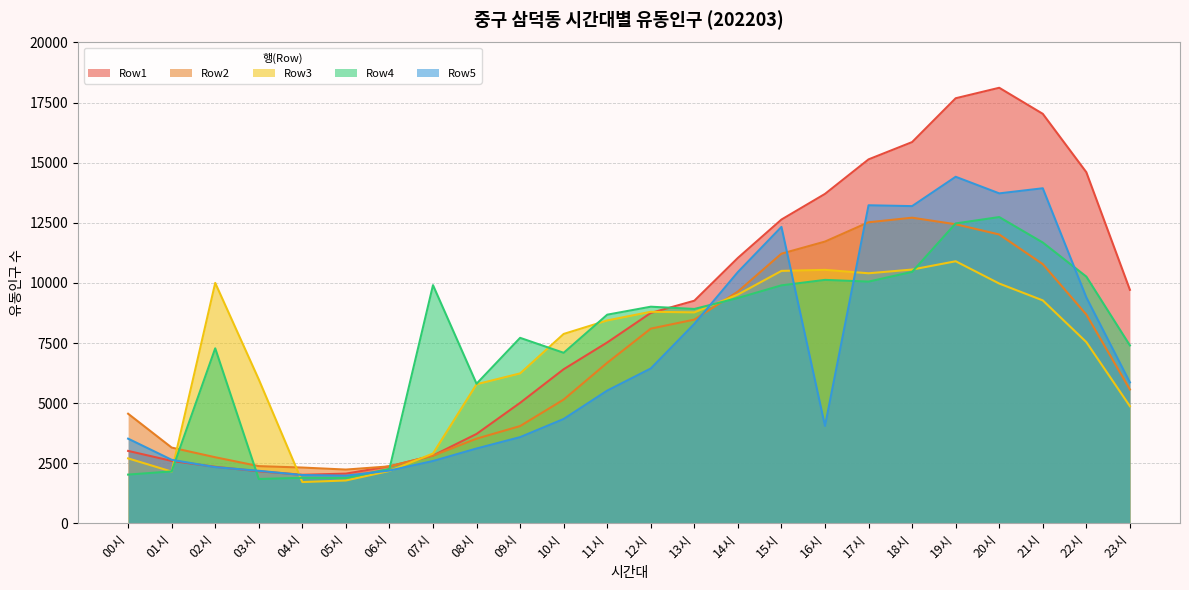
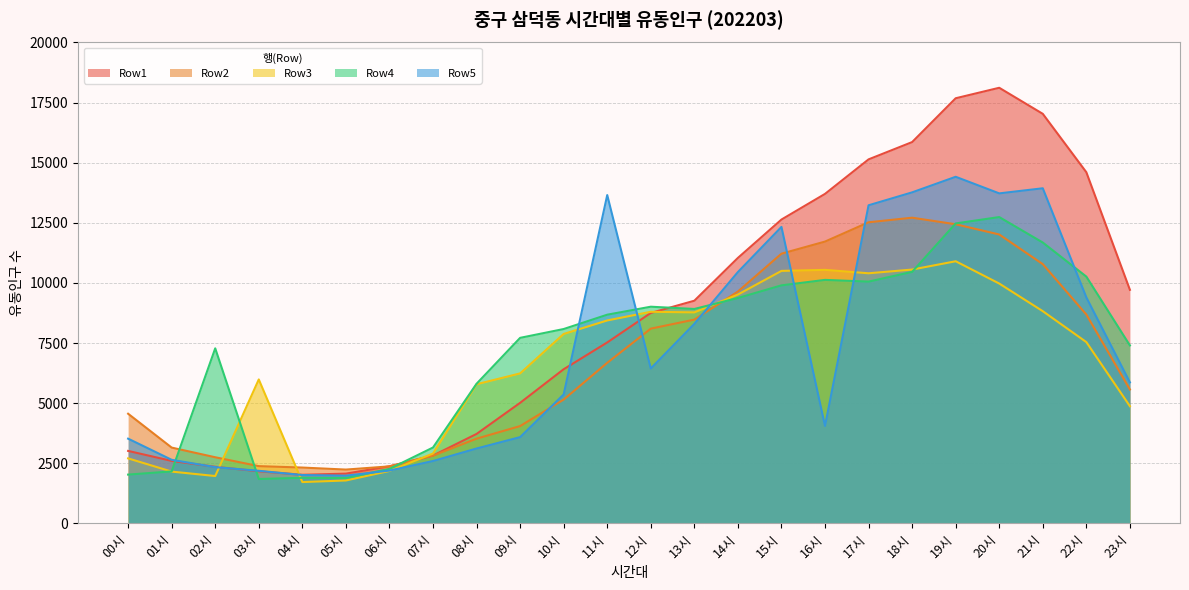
  {
    "Row3": {
      "00시": 2700,
-     "02시": 10000,
+     "02시": 2000,
      "03시": 6000,
      "04시": 1700,
      "09시": 6200,
      "10시": 7900,
      "11시": 8400,
      "13시": 8800,
      "14시": 9500,
      "15시": 10500,
      "16시": 10500,
      "17시": 10400,
      "19시": 10900,
      "20시": 10000,
-     "21시": 9300,
+     "21시": 8800,
      "22시": 7500,
      "23시": 4900
    },
    "Row4": {
      "00시": 2000,
      "02시": 7300,
      "03시": 1900,
      "04시": 1900,
-     "07시": 9900,
+     "07시": 3200,
      "09시": 7700,
-     "10시": 7100,
+     "10시": 8100,
      "11시": 8700,
      "12시": 9000,
      "13시": 8900,
      "14시": 9400,
      "15시": 9900,
      "16시": 10100,
      "17시": 10100,
      "20시": 12700,
      "21시": 11700,
      "22시": 10300,
      "23시": 7400
    },
    "Row5": {
      "00시": 3500,
      "07시": 2600,
      "08시": 3100,
      "09시": 3600,
-     "10시": 4300,
-     "11시": 5500,
+     "10시": 5400,
+     "11시": 13700,
      "12시": 6400,
      "13시": 8300,
      "14시": 10500,
      "15시": 12300,
      "16시": 4100,
      "17시": 13200,
-     "18시": 13200,
+     "18시": 13800,
      "19시": 14400,
      "20시": 13700,
      "21시": 13900,
      "22시": 9400,
      "23시": 5900
    }
  }
